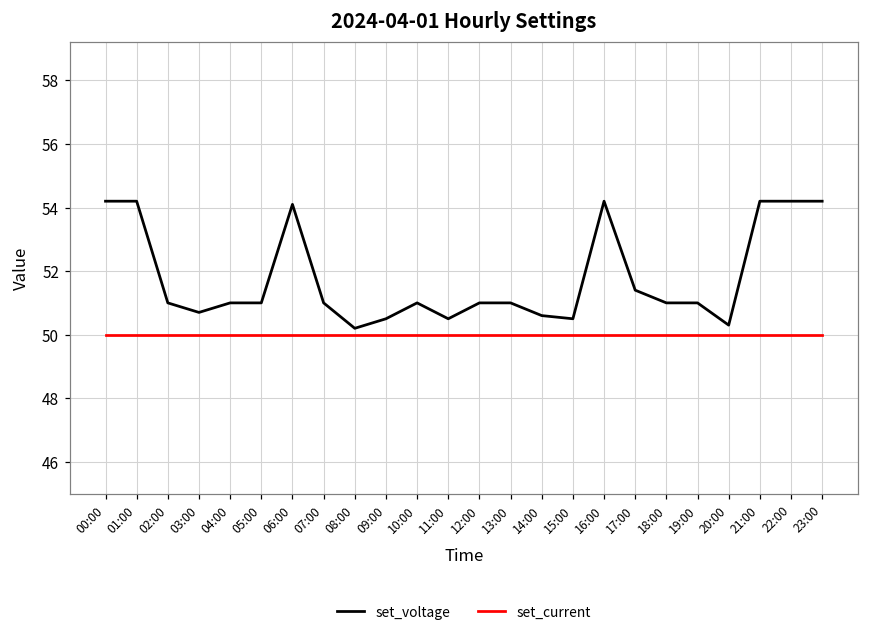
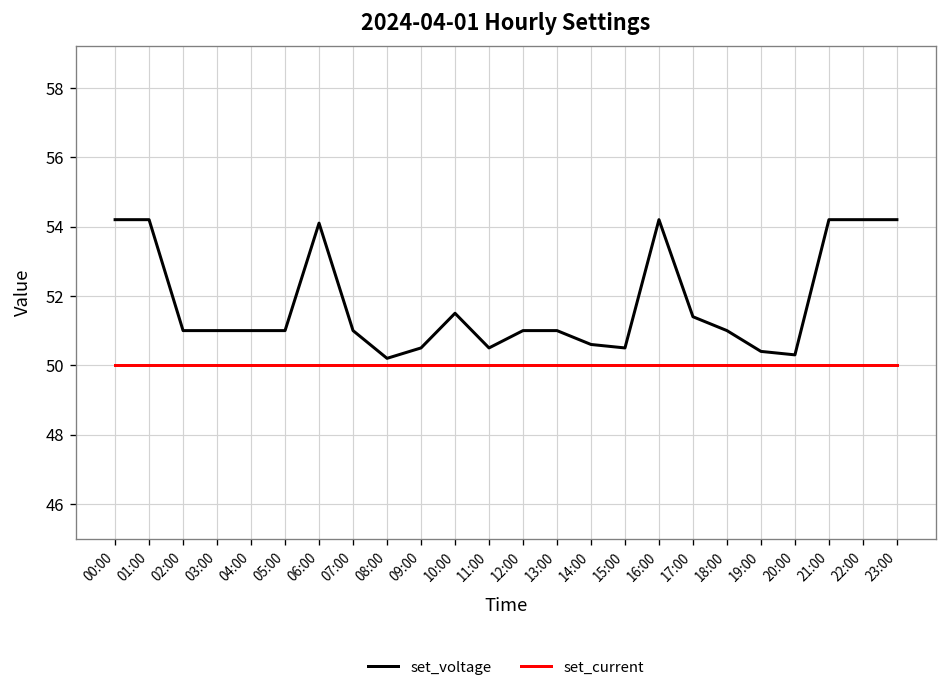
  {
    "set_voltage": {
      "00:00": 54.2,
      "01:00": 54.2,
      "02:00": 51.0,
-     "03:00": 50.7,
+     "03:00": 51.0,
      "04:00": 51.0,
      "05:00": 51.0,
      "06:00": 54.1,
      "07:00": 51.0,
      "08:00": 50.2,
      "09:00": 50.5,
-     "10:00": 51.0,
+     "10:00": 51.5,
      "11:00": 50.5,
      "12:00": 51.0,
      "13:00": 51.0,
      "14:00": 50.6,
      "15:00": 50.5,
      "16:00": 54.2,
      "17:00": 51.4,
      "18:00": 51.0,
-     "19:00": 51.0,
+     "19:00": 50.4,
      "20:00": 50.3,
      "21:00": 54.2,
      "22:00": 54.2,
      "23:00": 54.2
    },
    "set_current": {
      "00:00": 50.0,
      "01:00": 50.0,
      "02:00": 50.0,
      "03:00": 50.0,
      "04:00": 50.0,
      "05:00": 50.0,
      "06:00": 50.0,
      "07:00": 50.0,
      "08:00": 50.0,
      "09:00": 50.0,
      "10:00": 50.0,
      "11:00": 50.0,
      "12:00": 50.0,
      "13:00": 50.0,
      "14:00": 50.0,
      "15:00": 50.0,
      "16:00": 50.0,
      "17:00": 50.0,
      "18:00": 50.0,
      "19:00": 50.0,
      "20:00": 50.0,
      "21:00": 50.0,
      "22:00": 50.0,
      "23:00": 50.0
    }
  }
